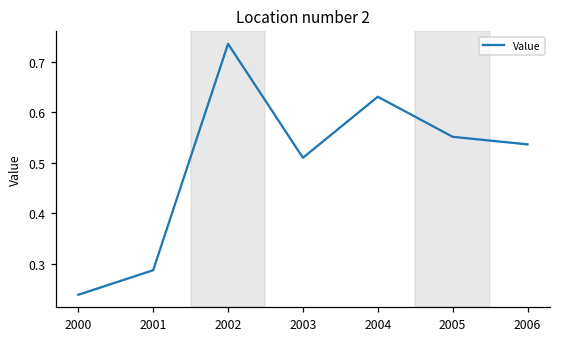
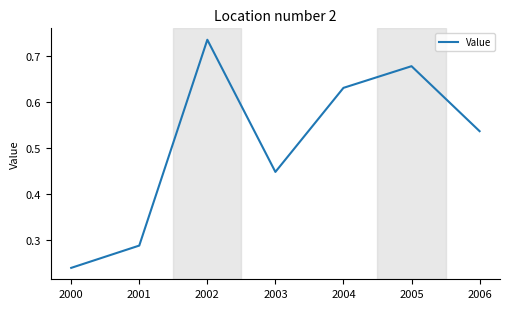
  {
    "2000": 0.24,
    "2001": 0.29,
    "2002": 0.74,
-   "2003": 0.51,
+   "2003": 0.45,
    "2004": 0.63,
-   "2005": 0.55,
+   "2005": 0.68,
    "2006": 0.54
  }
